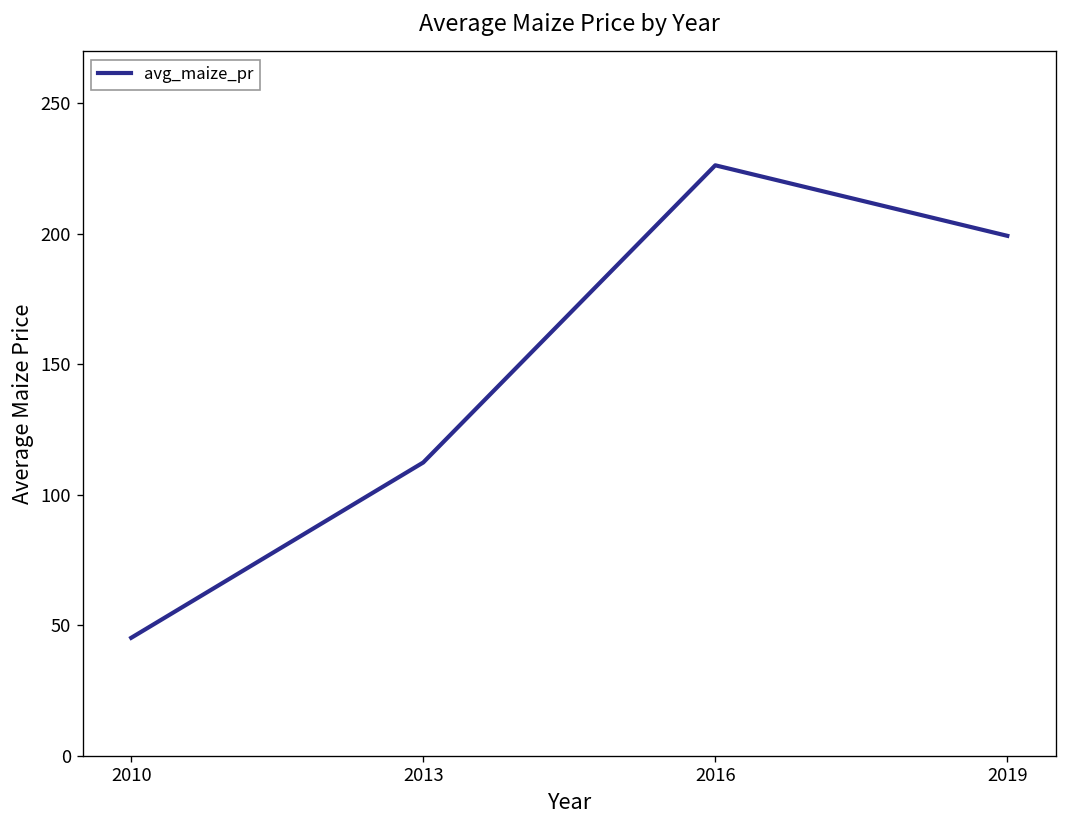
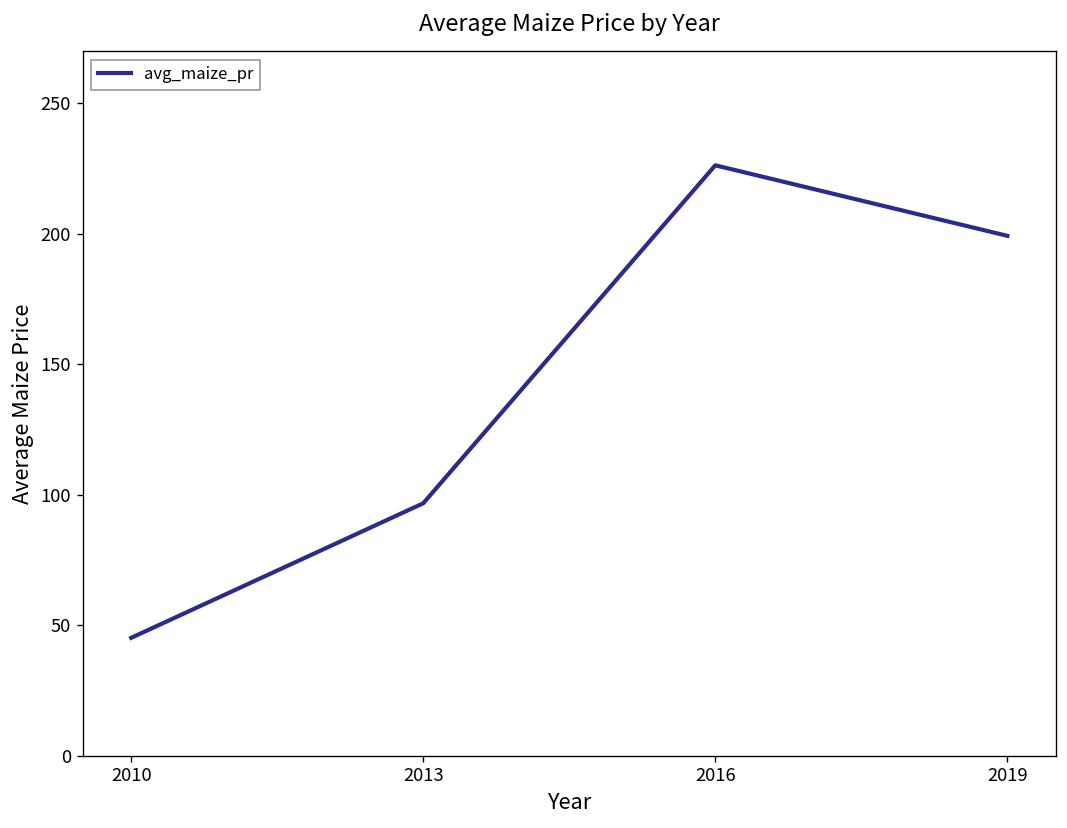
  {
    "2010": 45,
-   "2013": 112,
+   "2013": 97,
    "2016": 226,
    "2019": 199
  }
